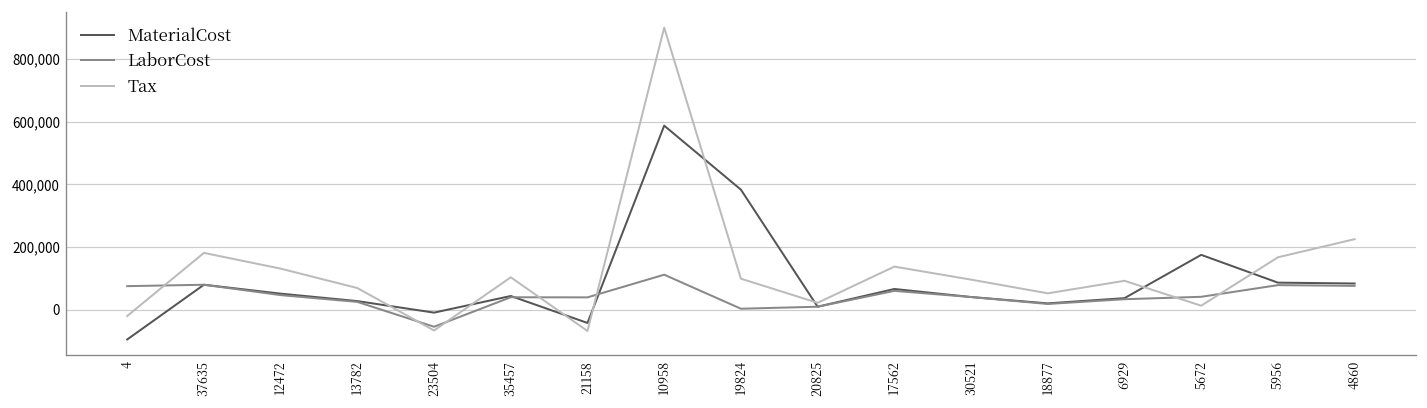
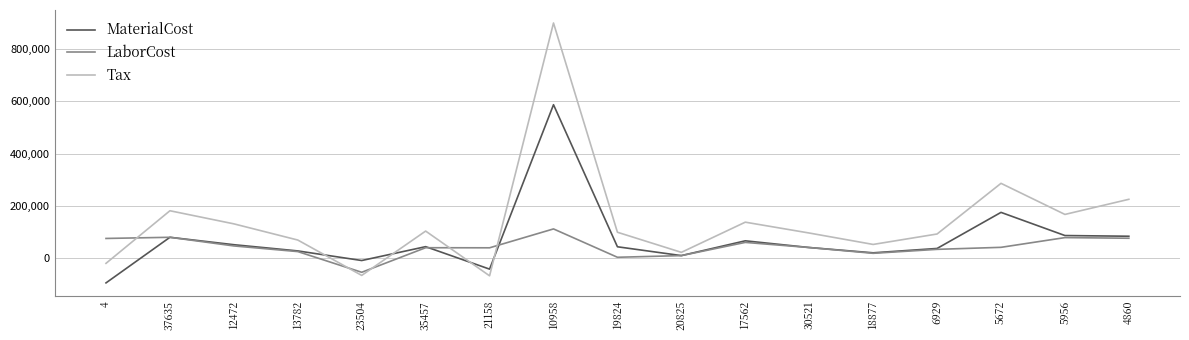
  {
    "MaterialCost": {
      "4": "-90,000",
      "23504": "-10,000",
      "21158": "-40,000",
      "10958": "590,000",
-     "19824": "380,000",
+     "19824": "40,000",
      "5672": "180,000"
    },
    "LaborCost": {
      "4": "80,000",
      "23504": "-50,000",
      "21158": "40,000",
      "10958": "110,000",
      "19824": "0",
      "5672": "40,000"
    },
    "Tax": {
      "4": "-20,000",
      "37635": "180,000",
      "12472": "130,000",
      "13782": "70,000",
      "23504": "-70,000",
      "35457": "100,000",
      "21158": "-70,000",
      "10958": "900,000",
      "19824": "100,000",
      "20825": "20,000",
      "17562": "140,000",
      "30521": "100,000",
      "18877": "50,000",
      "6929": "90,000",
-     "5672": "10,000",
+     "5672": "290,000",
      "5956": "170,000",
      "4860": "230,000"
    }
  }
